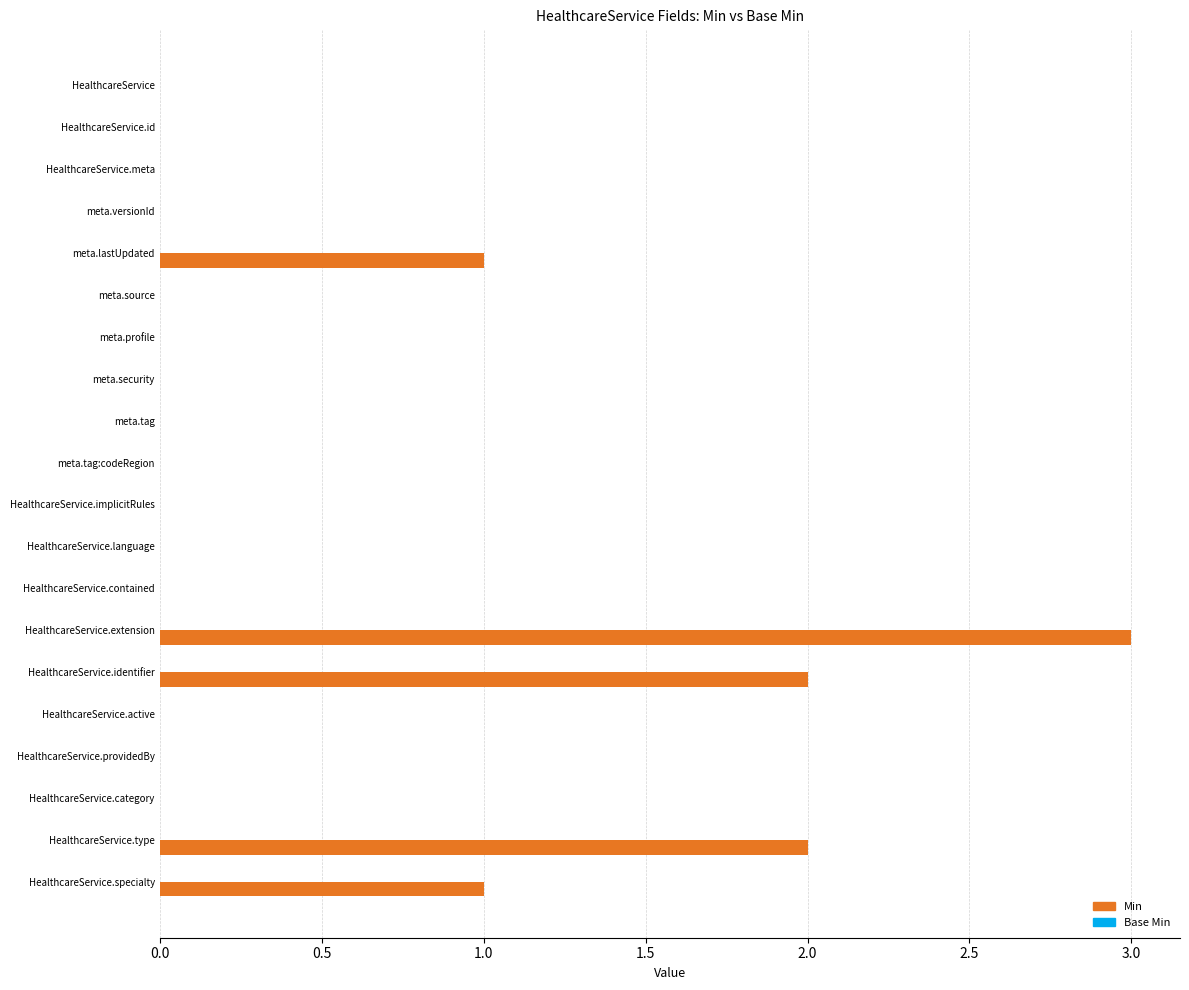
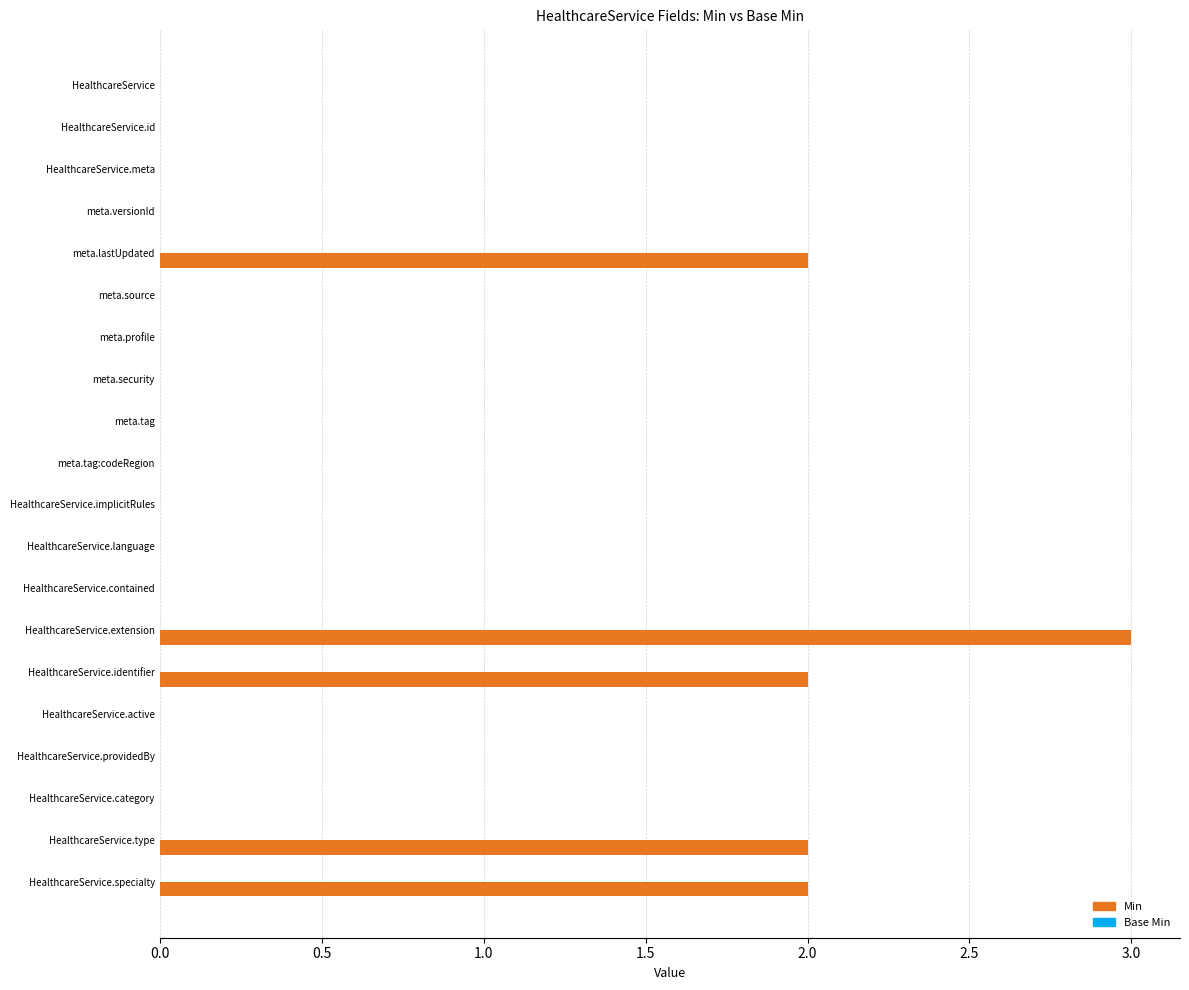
  {
    "Min": {
      "HealthcareService": 0,
      "HealthcareService.id": 0,
      "HealthcareService.meta": 0,
      "meta.versionId": 0,
-     "meta.lastUpdated": 1,
+     "meta.lastUpdated": 2,
      "meta.source": 0,
      "meta.profile": 0,
      "meta.security": 0,
      "meta.tag": 0,
      "meta.tag:codeRegion": 0,
      "HealthcareService.implicitRules": 0,
      "HealthcareService.language": 0,
      "HealthcareService.contained": 0,
      "HealthcareService.extension": 3,
      "HealthcareService.identifier": 2,
      "HealthcareService.active": 0,
      "HealthcareService.providedBy": 0,
      "HealthcareService.category": 0,
      "HealthcareService.type": 2,
-     "HealthcareService.specialty": 1
+     "HealthcareService.specialty": 2
    },
    "Base Min": {
      "HealthcareService": 0,
      "HealthcareService.id": 0,
      "HealthcareService.meta": 0,
      "meta.versionId": 0,
      "meta.lastUpdated": 0,
      "meta.source": 0,
      "meta.profile": 0,
      "meta.security": 0,
      "meta.tag": 0,
      "meta.tag:codeRegion": 0,
      "HealthcareService.implicitRules": 0,
      "HealthcareService.language": 0,
      "HealthcareService.contained": 0,
      "HealthcareService.extension": 0,
      "HealthcareService.identifier": 0,
      "HealthcareService.active": 0,
      "HealthcareService.providedBy": 0,
      "HealthcareService.category": 0,
      "HealthcareService.type": 0,
      "HealthcareService.specialty": 0
    }
  }
